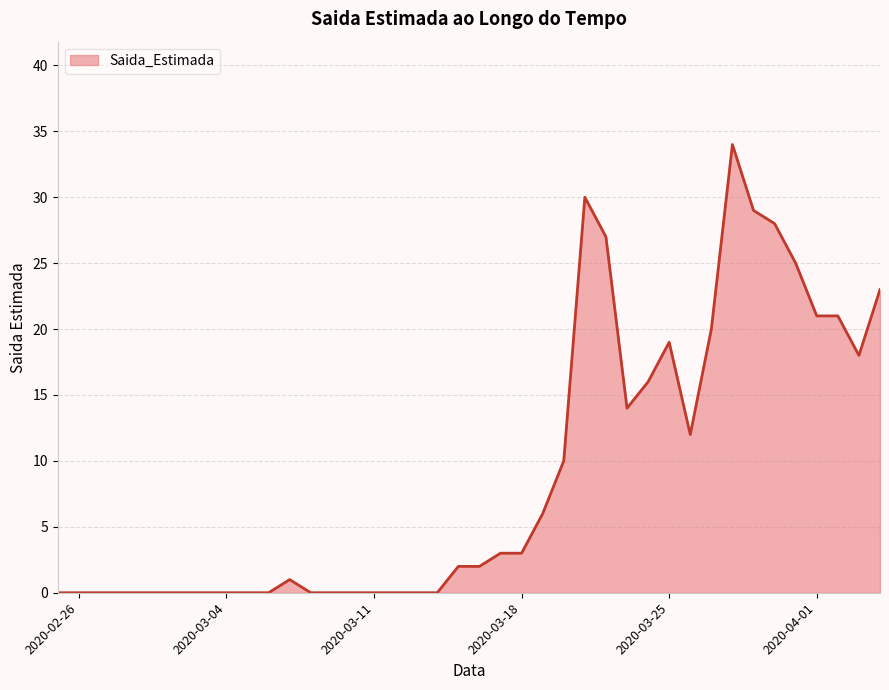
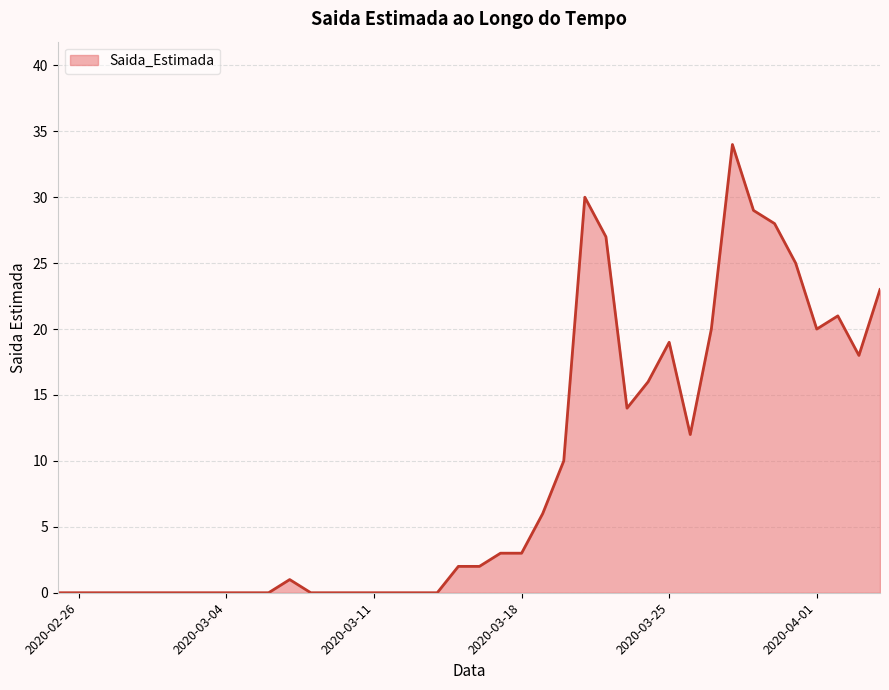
  {
    "2020-02-26": 0,
    "2020-03-04": 0,
    "2020-03-11": 0,
    "2020-03-18": 3,
    "2020-03-25": 19,
-   "2020-04-01": 21
+   "2020-04-01": 20
  }
